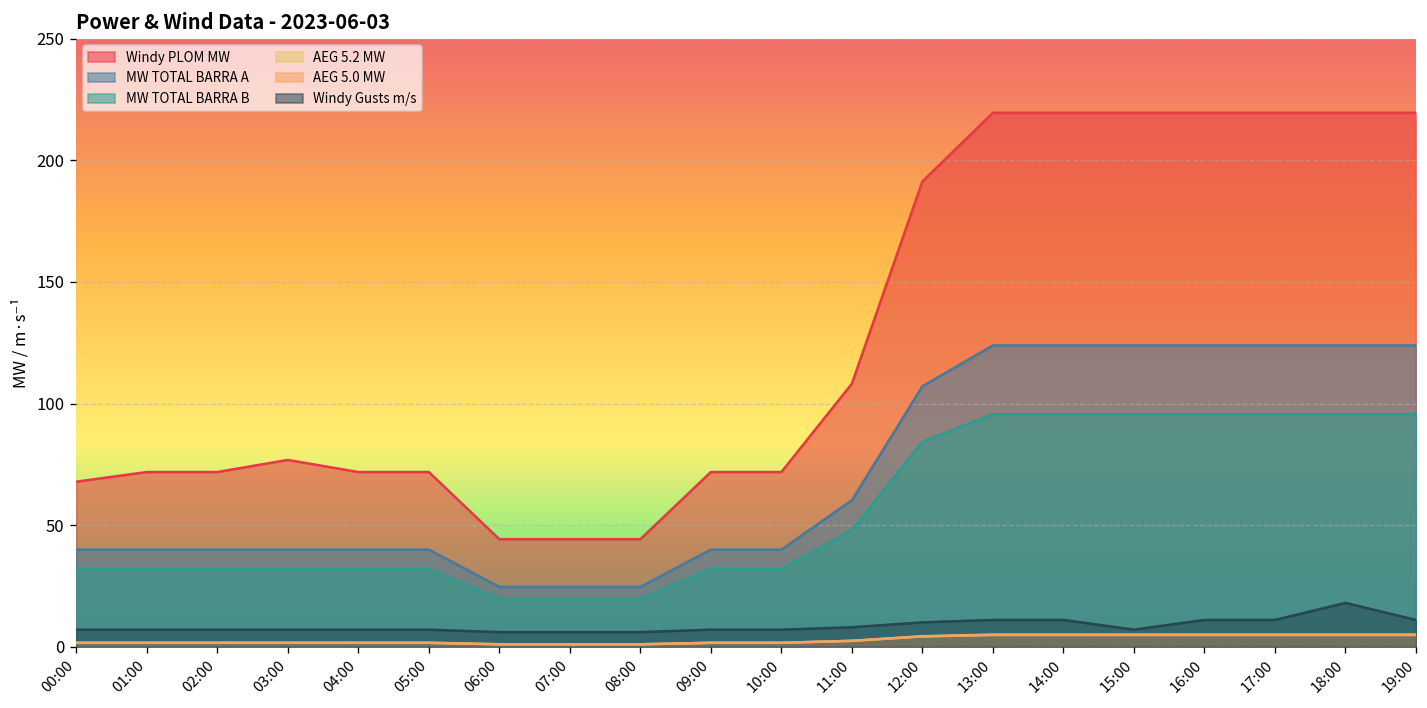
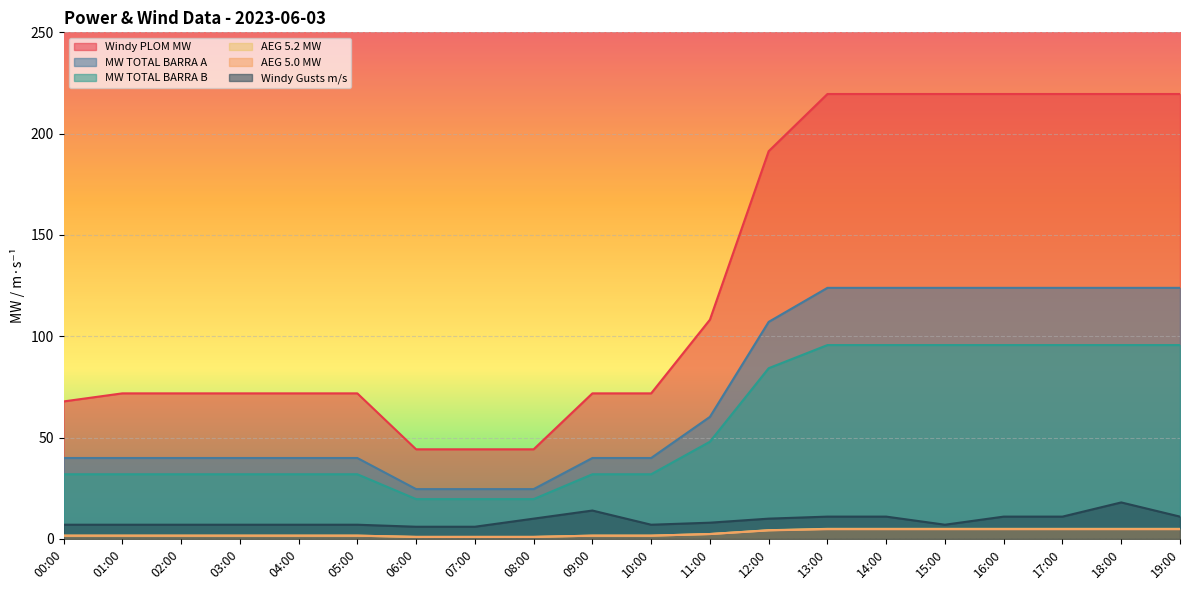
  {
    "Windy PLOM MW": {
      "00:00": 68,
      "01:00": 72,
      "02:00": 72,
-     "03:00": 77,
+     "03:00": 72,
      "04:00": 72,
      "05:00": 72,
      "06:00": 44,
      "07:00": 44,
      "08:00": 44,
      "09:00": 72,
      "10:00": 72,
      "11:00": 108,
      "12:00": 191,
      "13:00": 220,
      "14:00": 220,
      "15:00": 220,
      "16:00": 220,
      "17:00": 220,
      "18:00": 220,
      "19:00": 220
    },
    "AEG 5.0 MW": {
      "00:00": 2,
      "01:00": 2,
      "02:00": 2,
      "03:00": 2,
      "04:00": 2,
      "05:00": 2,
      "06:00": 1,
      "07:00": 1,
      "08:00": 1,
      "09:00": 2,
      "10:00": 2,
      "11:00": 2,
      "12:00": 4,
      "13:00": 5,
      "14:00": 5,
      "15:00": 5,
      "16:00": 5,
      "17:00": 5,
      "18:00": 5,
      "19:00": 5
    },
    "Windy Gusts m/s": {
      "00:00": 7,
      "01:00": 7,
      "02:00": 7,
      "03:00": 7,
      "04:00": 7,
      "05:00": 7,
      "06:00": 6,
      "07:00": 6,
-     "08:00": 6,
-     "09:00": 7,
+     "08:00": 10,
+     "09:00": 14,
      "10:00": 7,
      "11:00": 8,
      "12:00": 10,
      "13:00": 11,
      "14:00": 11,
      "15:00": 7,
      "16:00": 11,
      "17:00": 11,
      "18:00": 18,
      "19:00": 11
    }
  }
